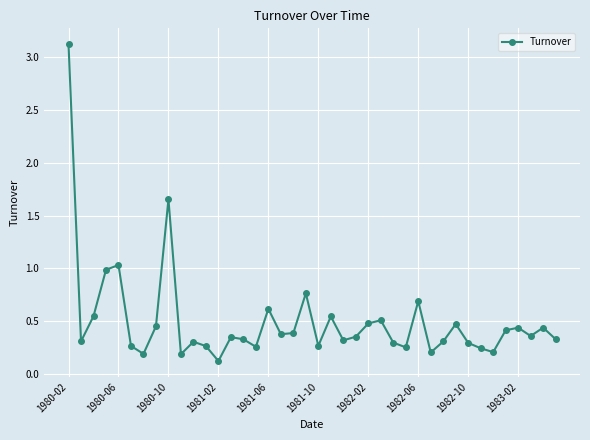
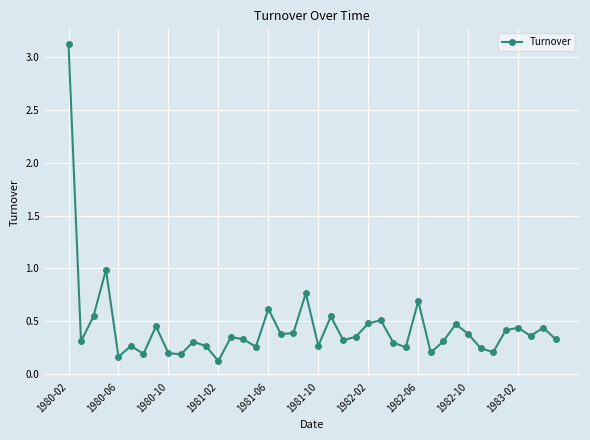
  {
    "1980-02": 3.12,
-   "1980-06": 1.03,
-   "1980-10": 1.66,
+   "1980-06": 0.16,
+   "1980-10": 0.19,
    "1981-02": 0.12,
    "1981-06": 0.62,
    "1981-10": 0.27,
    "1982-02": 0.48,
    "1982-06": 0.69,
-   "1982-10": 0.29,
+   "1982-10": 0.38,
    "1983-02": 0.44
  }
